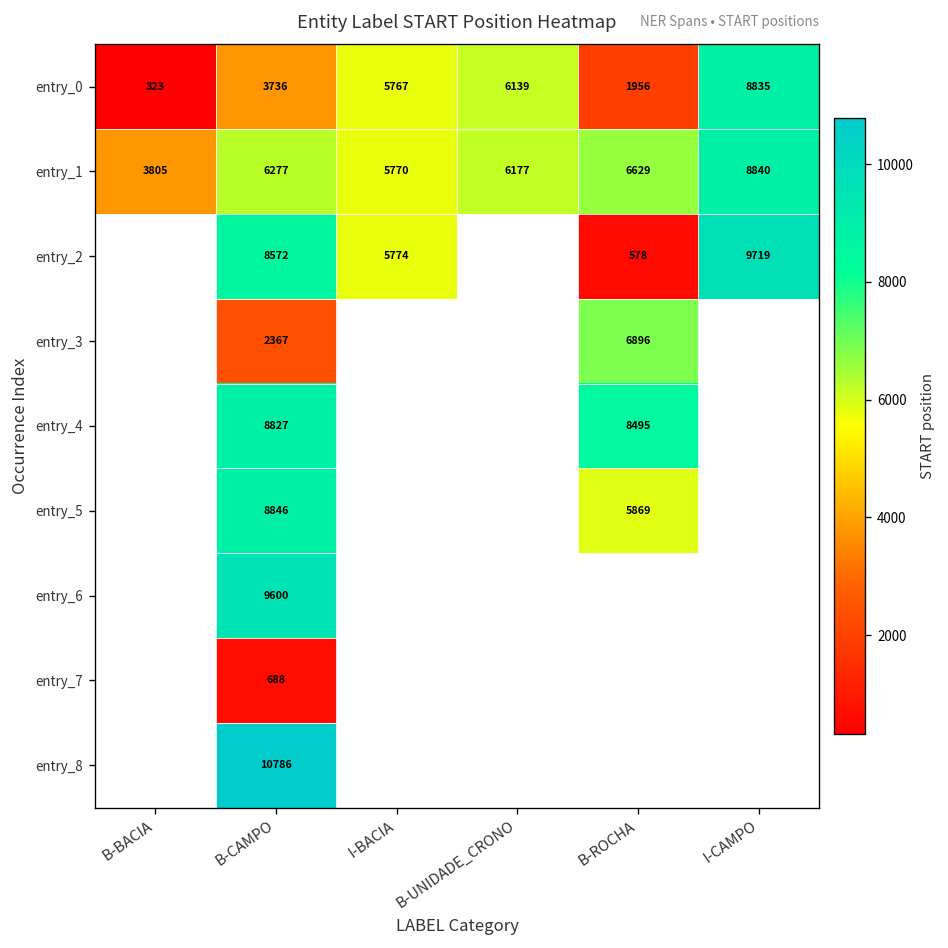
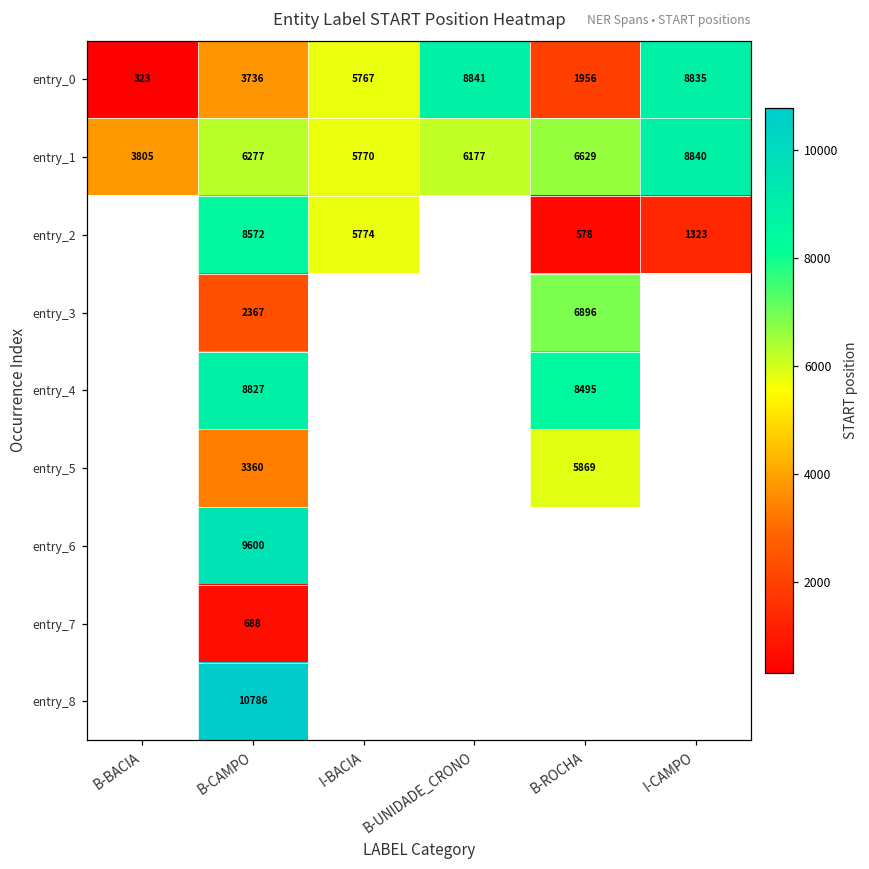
  {
    "entry_0": {
      "B-BACIA": 323,
      "B-CAMPO": 3736,
      "I-BACIA": 5767,
-     "B-UNIDADE_CRONO": 6139,
+     "B-UNIDADE_CRONO": 8841,
      "B-ROCHA": 1956,
      "I-CAMPO": 8835
    },
    "entry_1": {
      "B-BACIA": 3805,
      "B-CAMPO": 6277,
      "I-BACIA": 5770,
      "B-UNIDADE_CRONO": 6177,
      "B-ROCHA": 6629,
      "I-CAMPO": 8840
    },
    "entry_2": {
      "B-CAMPO": 8572,
      "I-BACIA": 5774,
      "B-ROCHA": 578,
-     "I-CAMPO": 9719
+     "I-CAMPO": 1323
    },
    "entry_3": {
      "B-CAMPO": 2367,
      "B-ROCHA": 6896
    },
    "entry_4": {
      "B-CAMPO": 8827,
      "B-ROCHA": 8495
    },
    "entry_5": {
-     "B-CAMPO": 8846,
+     "B-CAMPO": 3360,
      "B-ROCHA": 5869
    },
    "entry_6": {
      "B-CAMPO": 9600
    },
    "entry_7": {
      "B-CAMPO": 688
    },
    "entry_8": {
      "B-CAMPO": 10786
    }
  }
